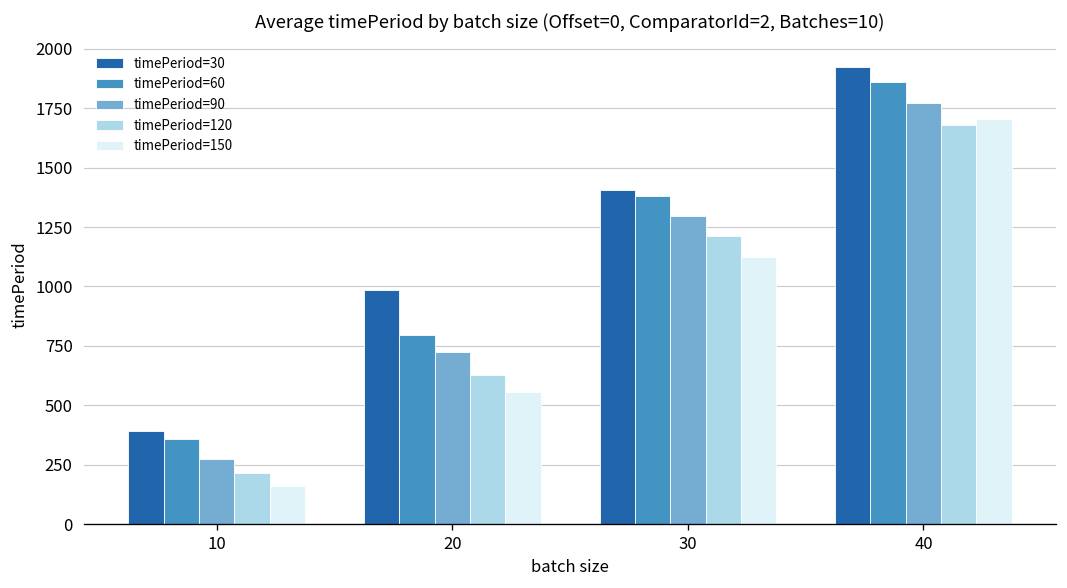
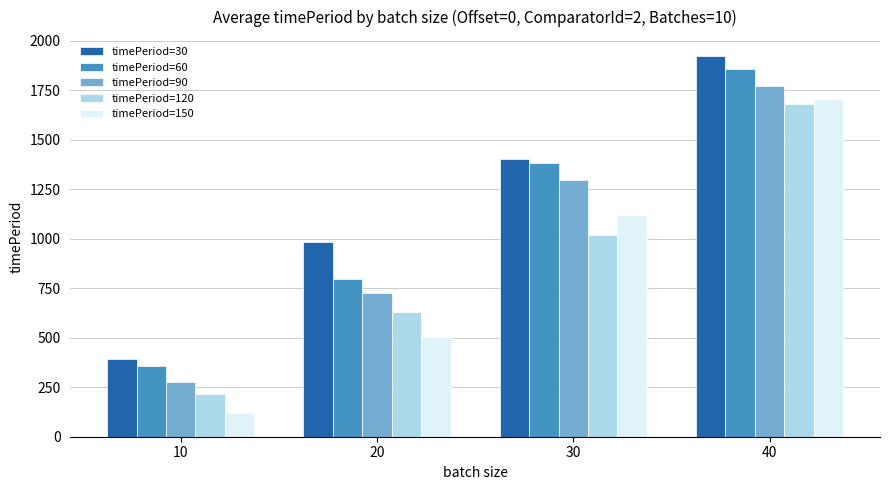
  {
    "timePeriod=30": {
      "10": 390,
      "20": 990,
      "30": 1400,
      "40": 1920
    },
    "timePeriod=120": {
      "10": 220,
      "20": 630,
-     "30": 1210,
+     "30": 1020,
      "40": 1680
    },
    "timePeriod=150": {
-     "10": 160,
-     "20": 560,
+     "10": 120,
+     "20": 510,
      "30": 1120,
      "40": 1710
    }
  }
